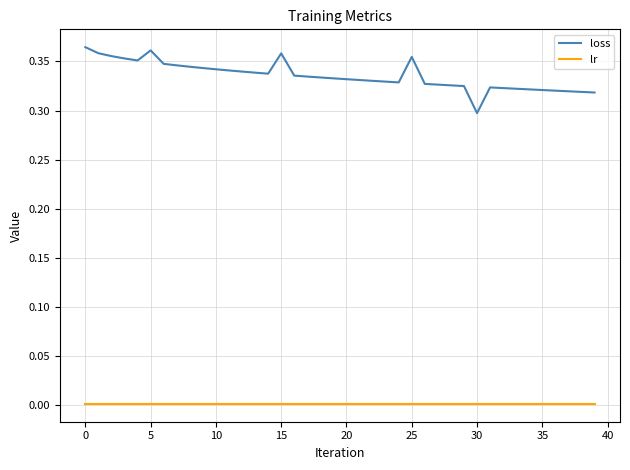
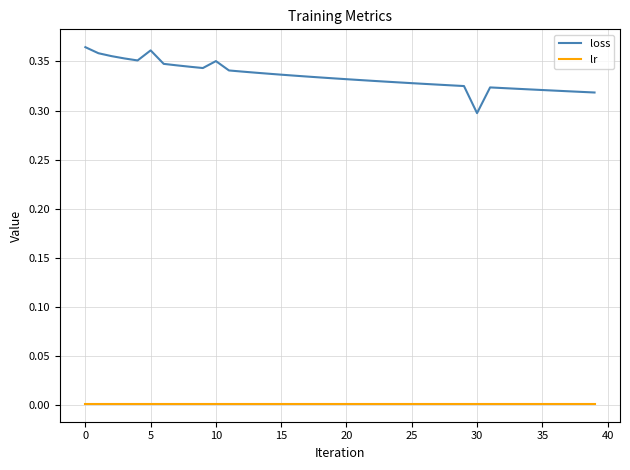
  {
    "loss": {
      "0": 0.36,
      "5": 0.36,
-     "10": 0.34,
-     "15": 0.36,
+     "10": 0.35,
+     "15": 0.34,
      "20": 0.33,
-     "25": 0.35,
+     "25": 0.33,
      "30": 0.30,
      "35": 0.32
    },
    "lr": {
      "0": 0.00,
      "5": 0.00,
      "10": 0.00,
      "15": 0.00,
      "20": 0.00,
      "25": 0.00,
      "30": 0.00,
      "35": 0.00
    }
  }
